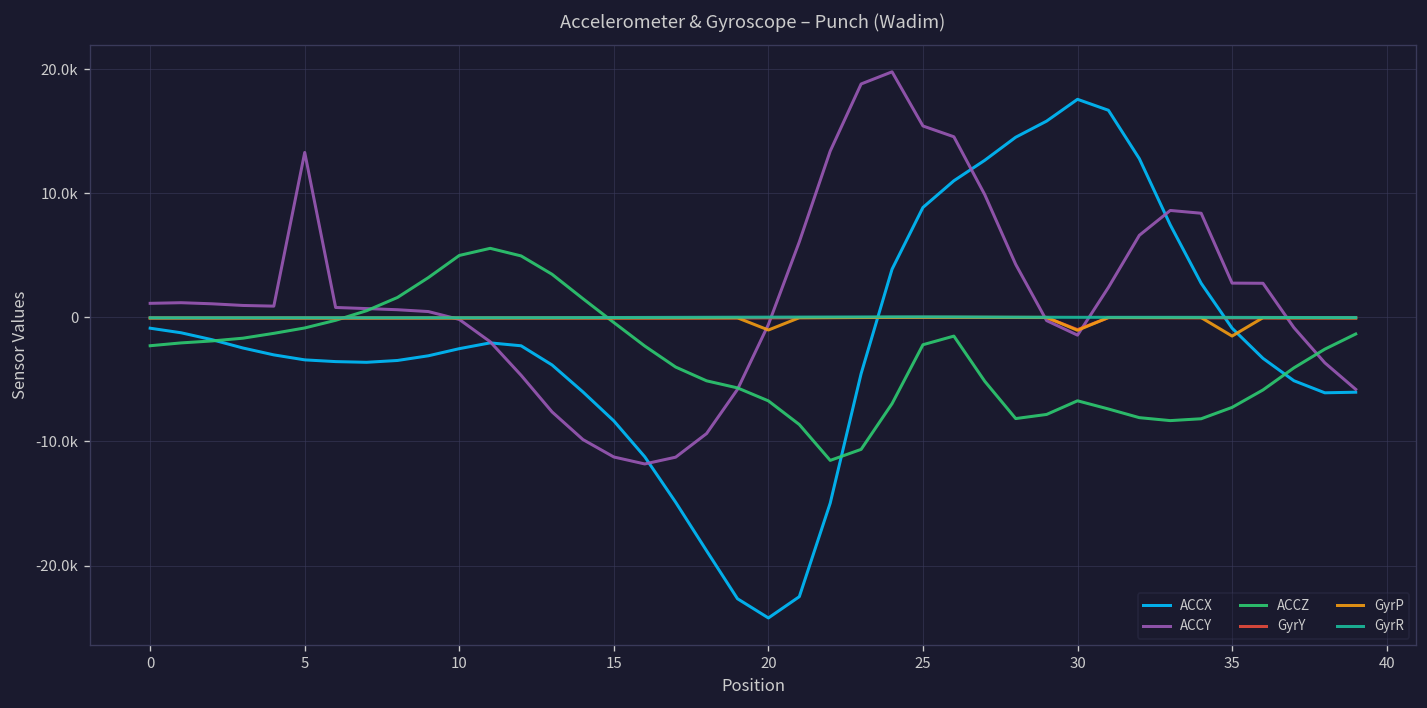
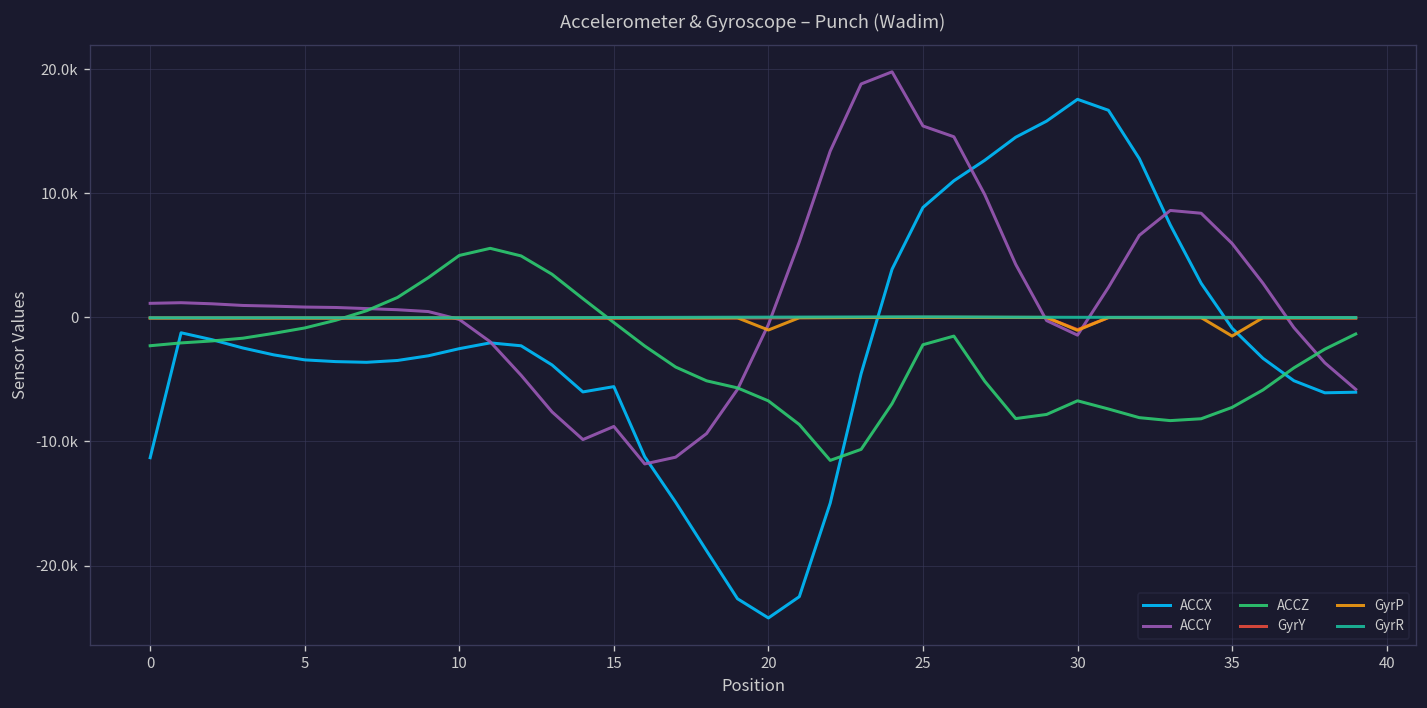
  {
    "ACCX": {
-     "0": -900,
+     "0": -11300,
      "5": -3400,
      "10": -2500,
-     "15": -8300,
+     "15": -5600,
      "20": -24200,
      "25": 8900,
      "30": 17600,
      "35": -900
    },
    "ACCY": {
      "0": 1100,
-     "5": 13300,
-     "15": -11300,
+     "5": 800,
+     "15": -8800,
      "20": -600,
      "25": 15400,
      "30": -1400,
-     "35": 2800
+     "35": 6000
    },
    "GyrP": {
      "20": -1000,
      "35": -1500
    }
  }
